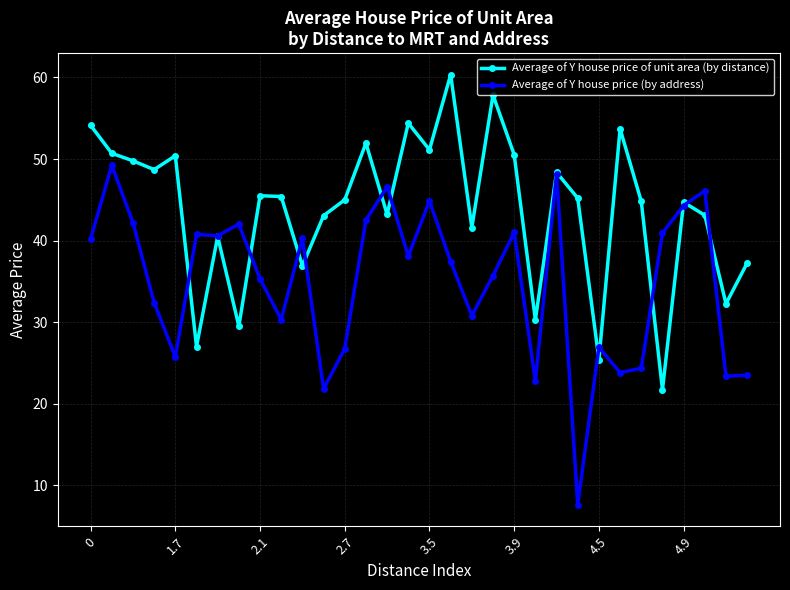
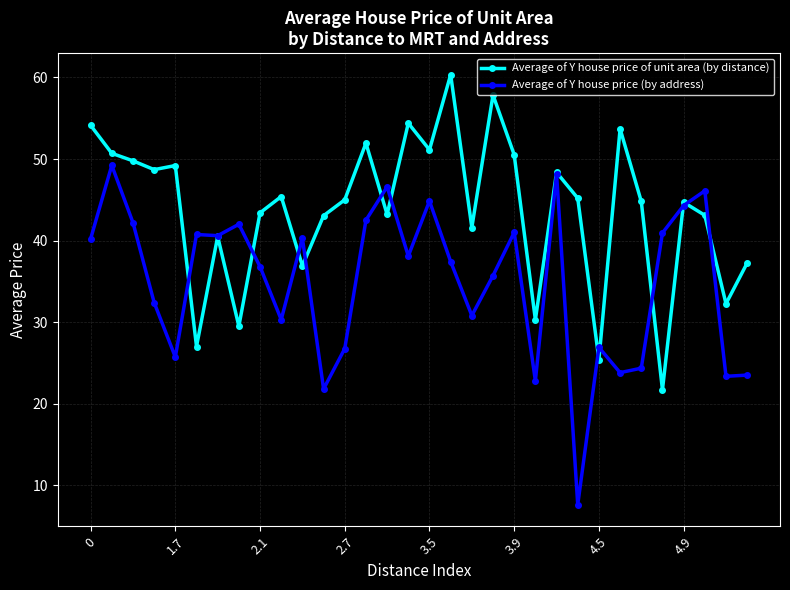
  {
    "Average of Y house price of unit area (by distance)": {
      "0": 54,
-     "1.7": 50,
-     "2.1": 46,
+     "1.7": 49,
+     "2.1": 43,
      "2.7": 45,
      "3.5": 51,
      "3.9": 51,
      "4.5": 25,
      "4.9": 45
    },
    "Average of Y house price (by address)": {
      "0": 40,
      "1.7": 26,
-     "2.1": 35,
+     "2.1": 37,
      "2.7": 27,
      "3.5": 45,
      "3.9": 41,
      "4.5": 27,
      "4.9": 44
    }
  }
